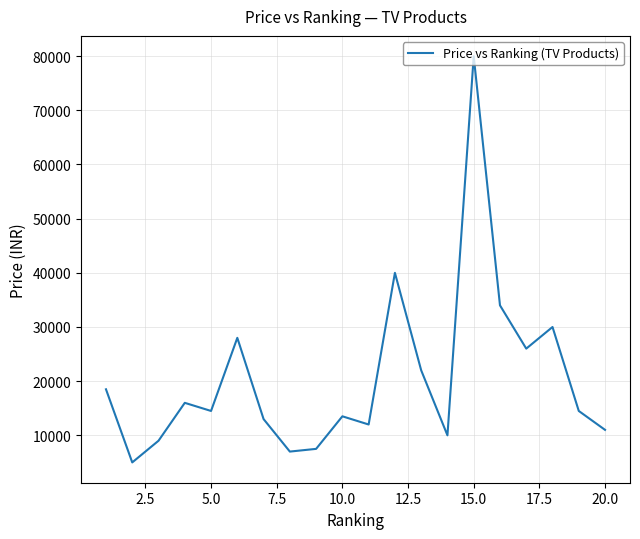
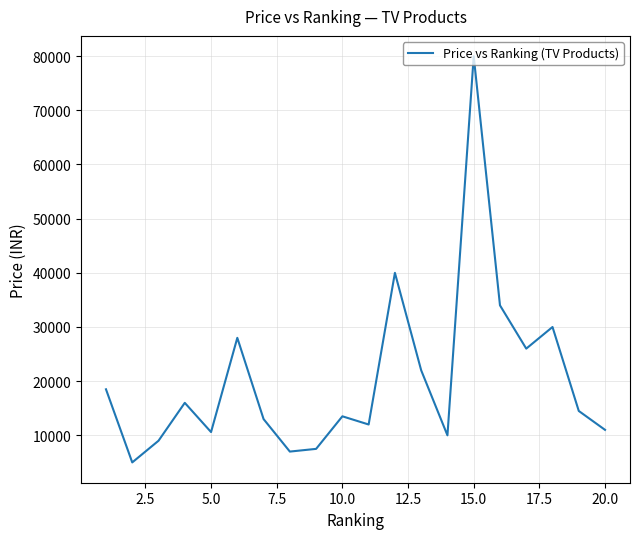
  {
-   "5.0": 14000,
+   "5.0": 11000,
    "10.0": 14000,
    "20.0": 11000
  }
